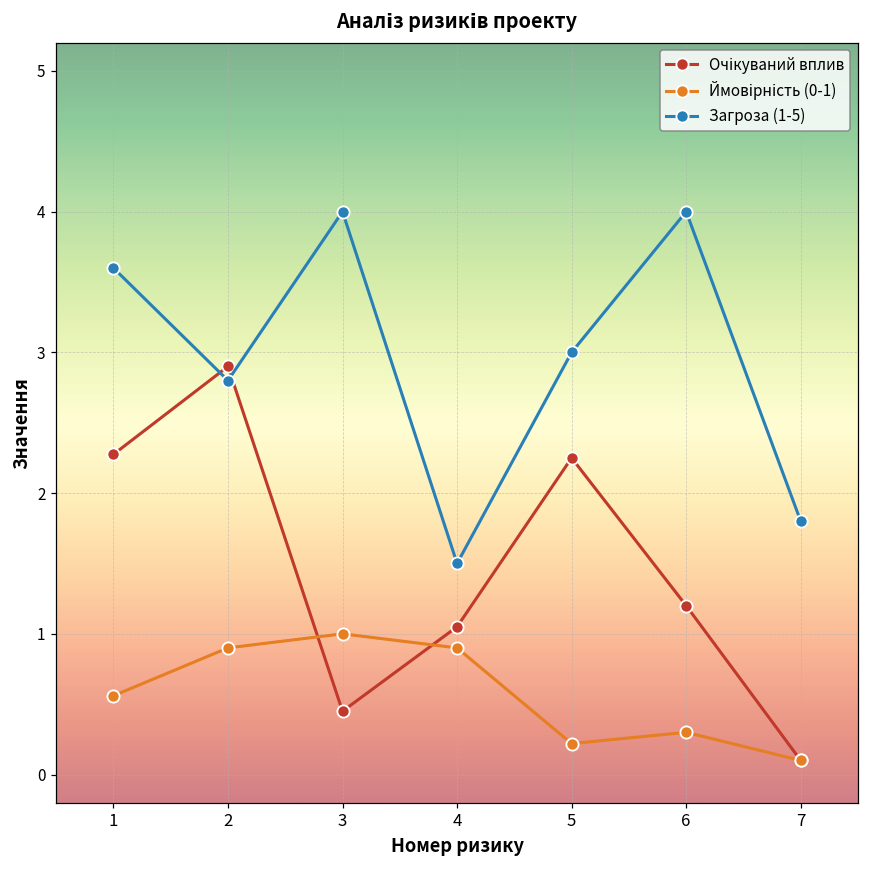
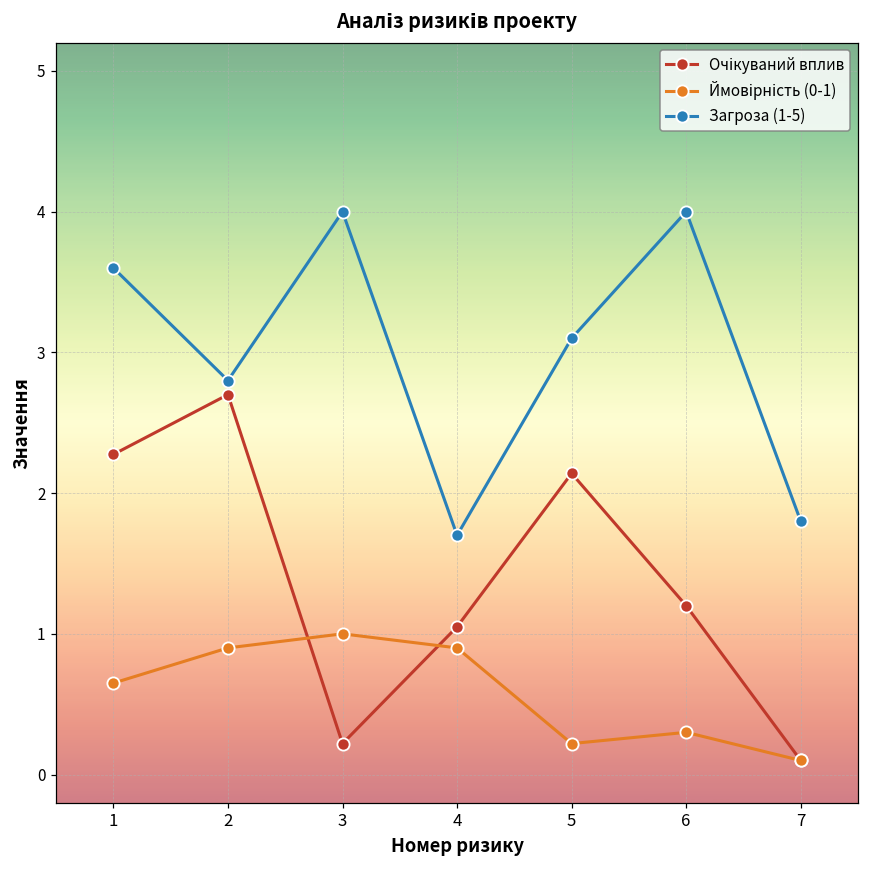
  {
    "Очікуваний вплив": {
      "1": 2.28,
-     "2": 2.9,
-     "3": 0.45,
+     "2": 2.7,
+     "3": 0.22,
      "4": 1.05,
-     "5": 2.25,
+     "5": 2.14,
      "6": 1.20
    },
    "Ймовірність (0-1)": {
-     "1": 0.56,
+     "1": 0.65,
      "2": 0.90,
      "3": 1.00,
      "4": 0.90,
      "5": 0.22,
      "6": 0.30
    },
    "Загроза (1-5)": {
      "1": 3.6,
      "2": 2.8,
      "3": 4.0,
-     "4": 1.5,
-     "5": 3.0,
+     "4": 1.7,
+     "5": 3.1,
      "6": 4.0,
      "7": 1.8
    }
  }
